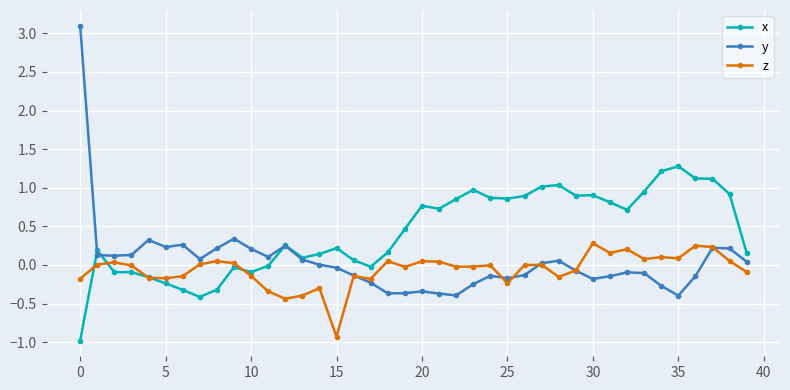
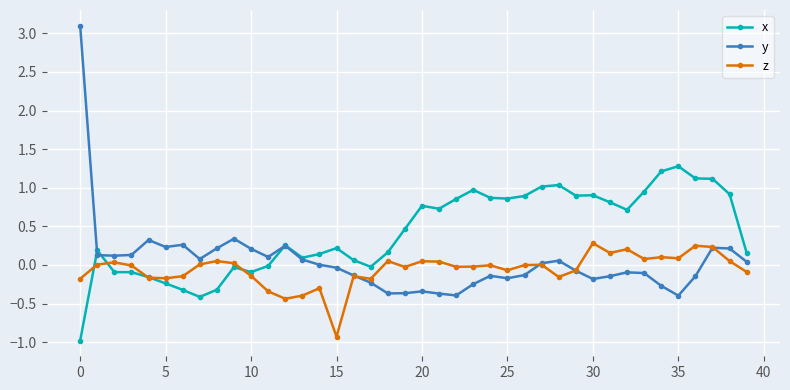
  {
    "x": {
      "0": -1.0,
      "5": -0.2,
      "10": -0.1,
      "15": 0.2,
      "20": 0.8,
      "25": 0.9,
      "30": 0.9,
      "35": 1.3
    },
    "y": {
      "0": 3.1,
      "5": 0.2,
      "10": 0.2,
      "15": 0.0,
      "20": -0.3,
      "25": -0.2,
      "30": -0.2,
      "35": -0.4
    },
    "z": {
      "0": -0.2,
      "5": -0.2,
      "10": -0.1,
      "15": -0.9,
      "20": 0.0,
-     "25": -0.2,
+     "25": -0.1,
      "30": 0.3,
      "35": 0.1
    }
  }
